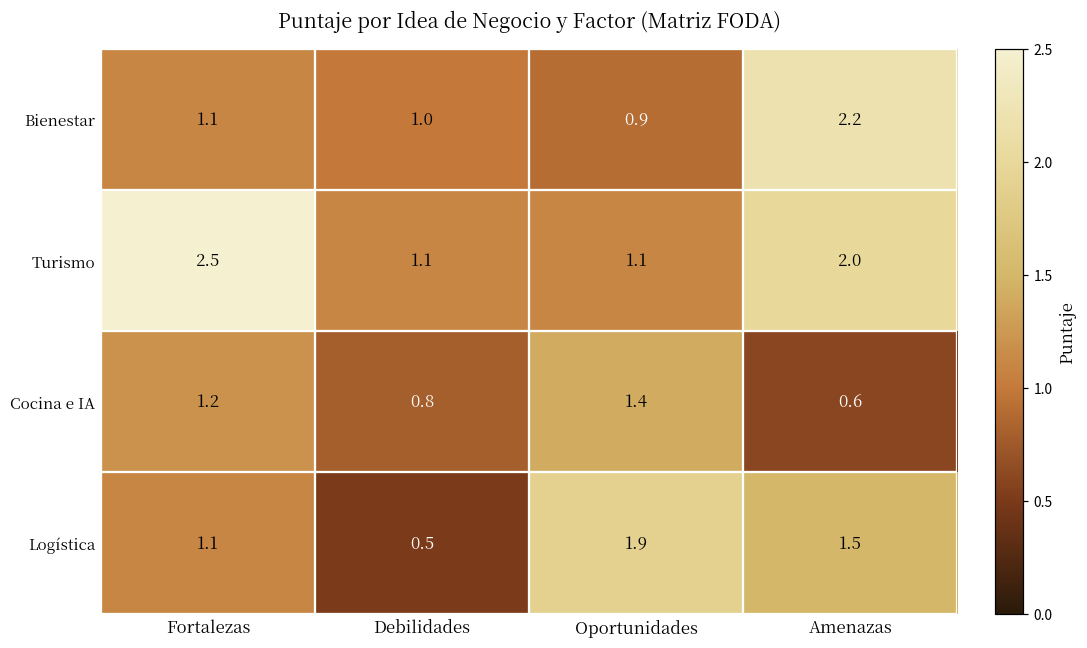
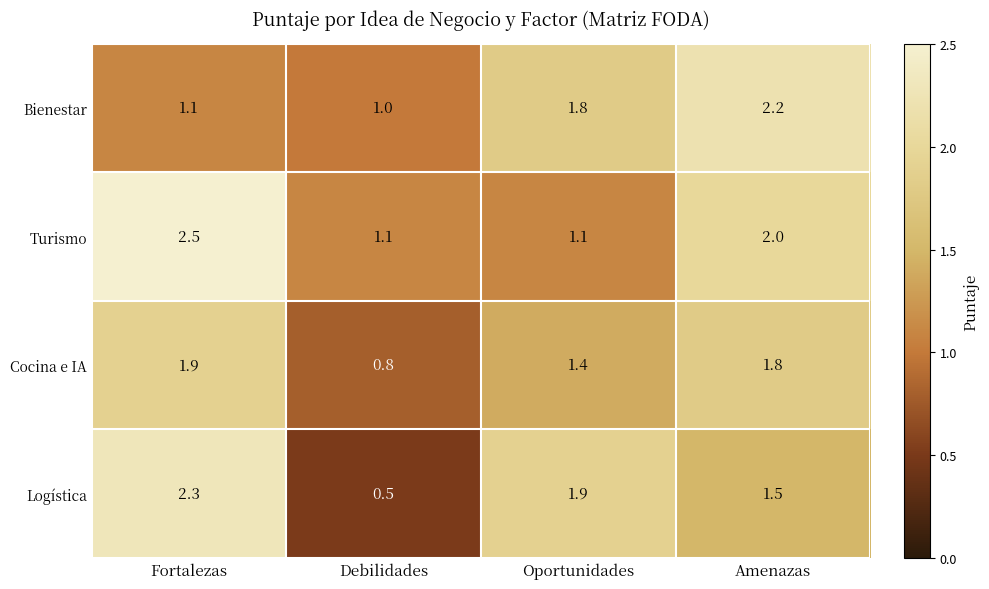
  {
    "Bienestar": {
      "Fortalezas": 1.1,
      "Debilidades": 1.0,
-     "Oportunidades": 0.9,
+     "Oportunidades": 1.8,
      "Amenazas": 2.2
    },
    "Turismo": {
      "Fortalezas": 2.5,
      "Debilidades": 1.1,
      "Oportunidades": 1.1,
      "Amenazas": 2.0
    },
    "Cocina e IA": {
-     "Fortalezas": 1.2,
+     "Fortalezas": 1.9,
      "Debilidades": 0.8,
      "Oportunidades": 1.4,
-     "Amenazas": 0.6
+     "Amenazas": 1.8
    },
    "Logística": {
-     "Fortalezas": 1.1,
+     "Fortalezas": 2.3,
      "Debilidades": 0.5,
      "Oportunidades": 1.9,
      "Amenazas": 1.5
    }
  }
